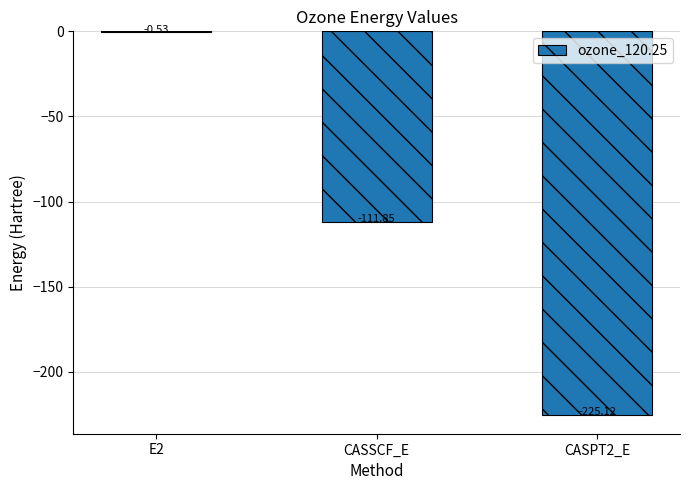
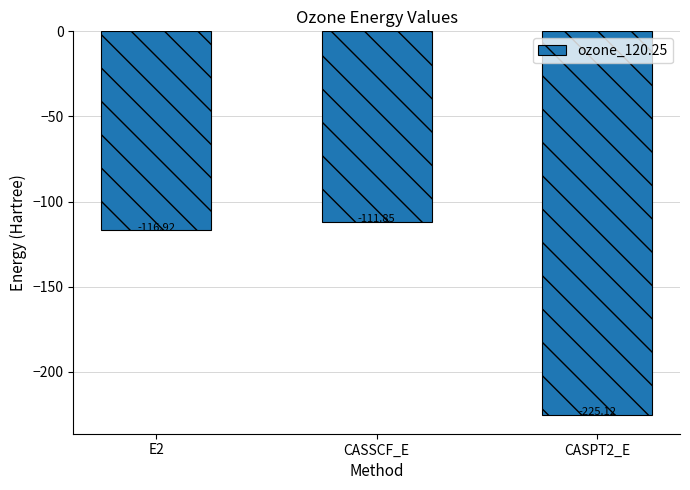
  {
-   "E2": -0.53,
+   "E2": -116.92,
    "CASSCF_E": -111.85,
    "CASPT2_E": -225.12
  }
